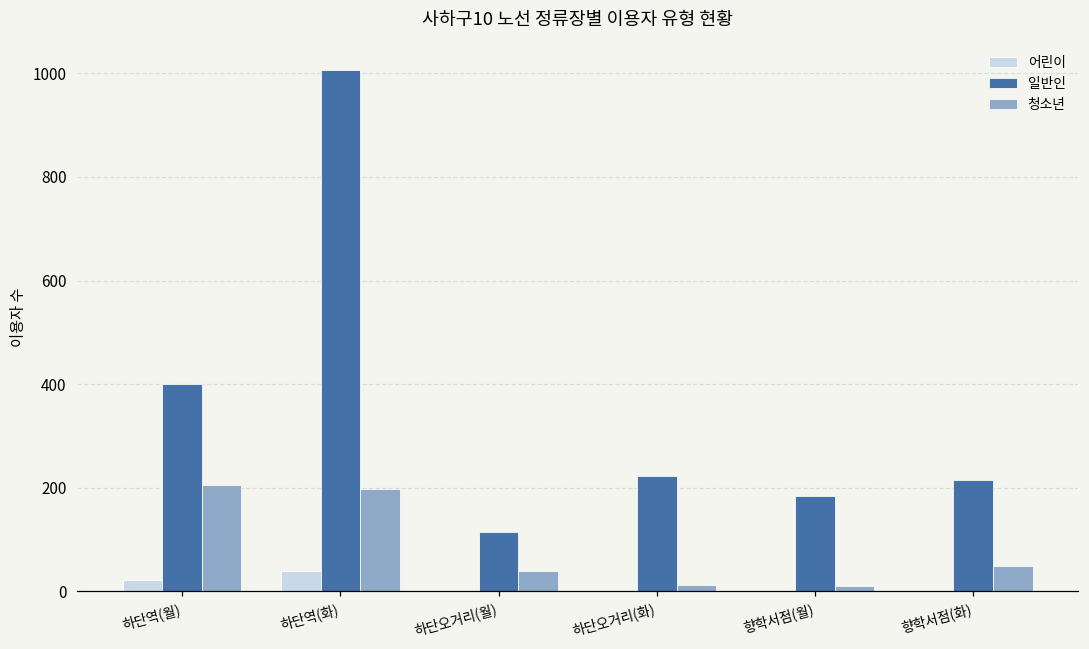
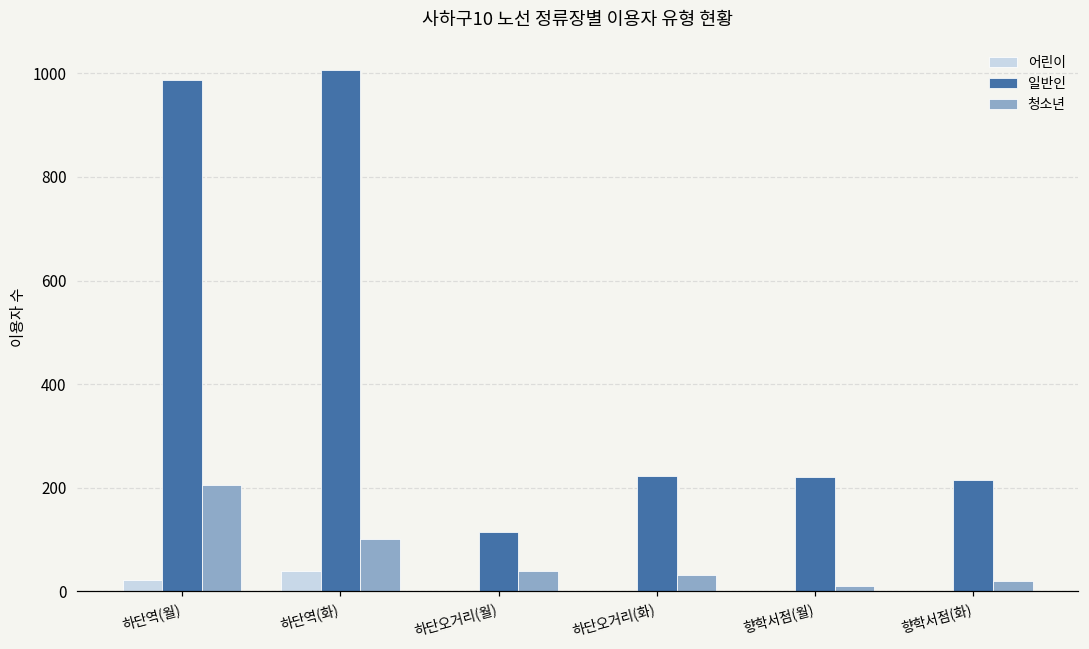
  {
    "어린이": {
      "하단역(월)": 20,
      "하단역(화)": 40,
      "하단오거리(월)": 0,
      "하단오거리(화)": 0,
      "향학서점(월)": 0,
      "향학서점(화)": 0
    },
    "일반인": {
-     "하단역(월)": 400,
+     "하단역(월)": 990,
      "하단역(화)": 1010,
      "하단오거리(월)": 120,
      "하단오거리(화)": 220,
-     "향학서점(월)": 180,
+     "향학서점(월)": 220,
      "향학서점(화)": 220
    },
    "청소년": {
      "하단역(월)": 210,
-     "하단역(화)": 200,
+     "하단역(화)": 100,
      "하단오거리(월)": 40,
-     "하단오거리(화)": 10,
+     "하단오거리(화)": 30,
      "향학서점(월)": 10,
-     "향학서점(화)": 50
+     "향학서점(화)": 20
    }
  }
